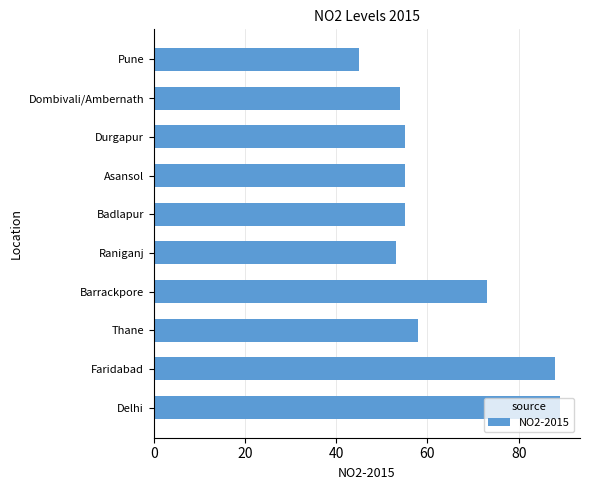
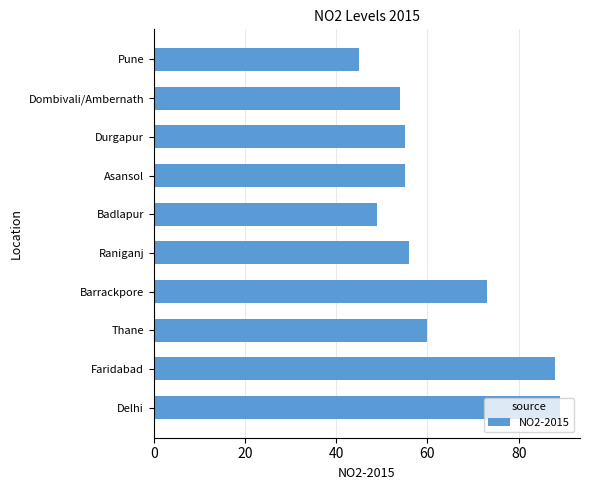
  {
    "Pune": 45,
    "Dombivali/Ambernath": 54,
    "Durgapur": 55,
    "Asansol": 55,
-   "Badlapur": 55,
-   "Raniganj": 53,
+   "Badlapur": 49,
+   "Raniganj": 56,
    "Barrackpore": 73,
-   "Thane": 58,
+   "Thane": 60,
    "Faridabad": 88
  }
